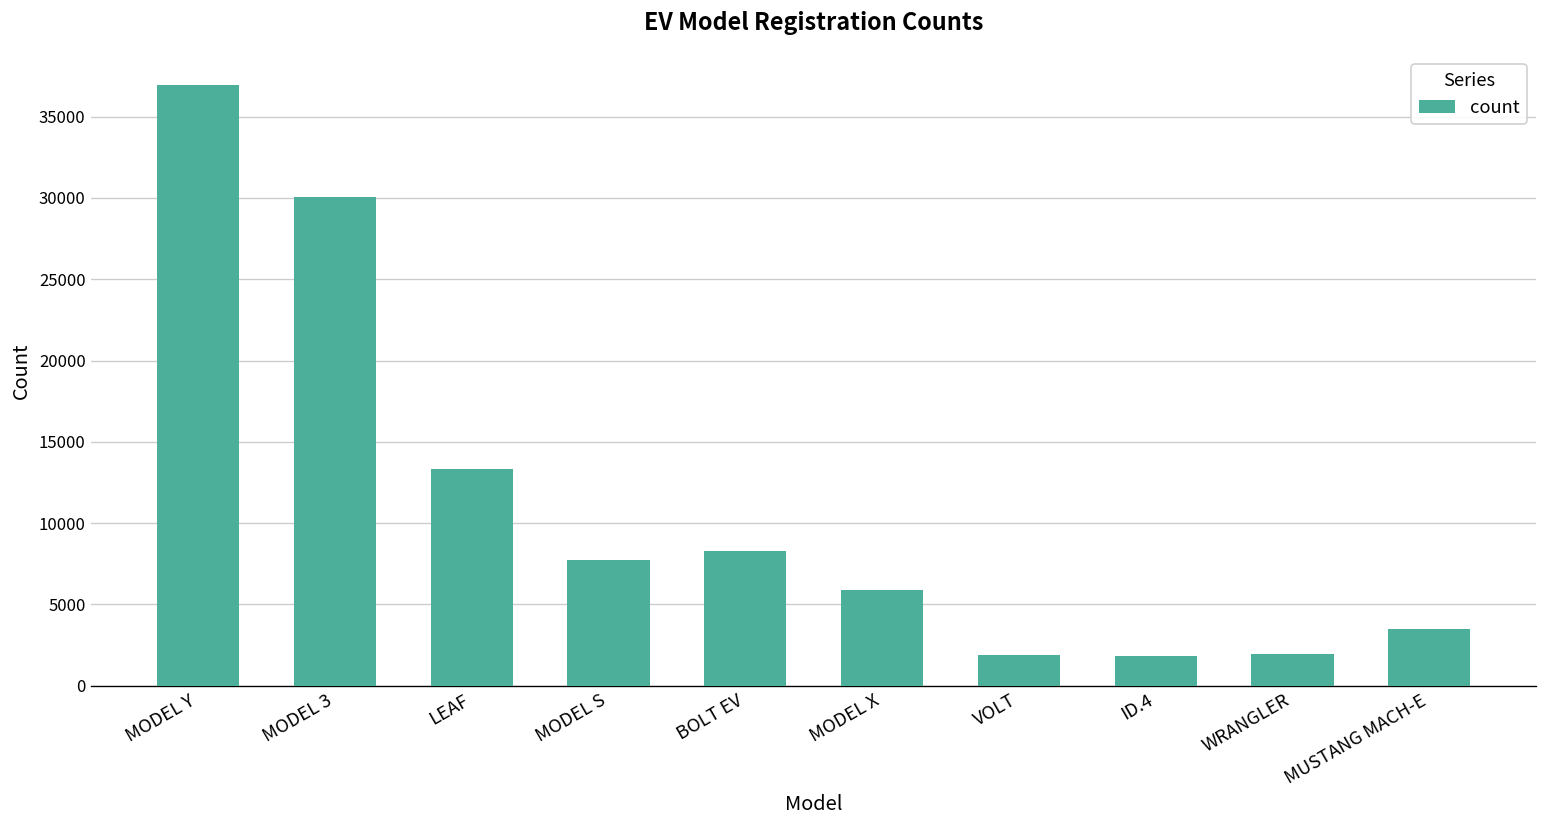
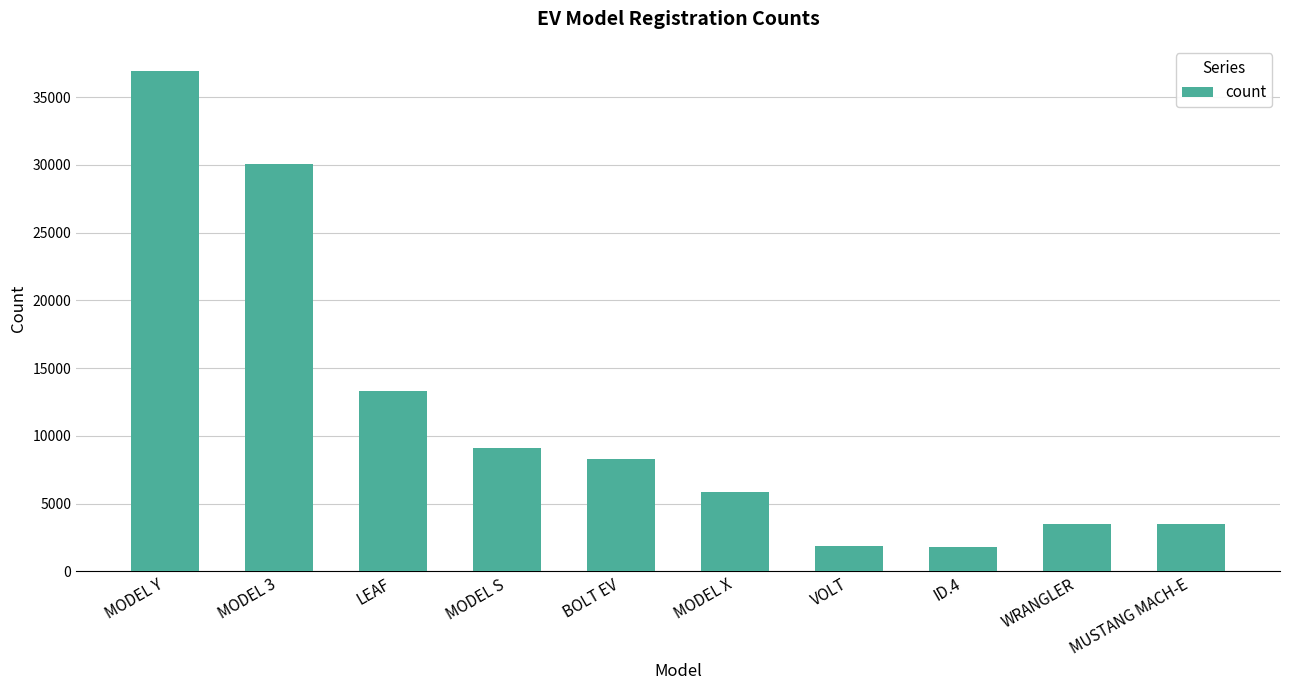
  {
    "MODEL Y": 36900,
    "MODEL 3": 30100,
    "LEAF": 13300,
-   "MODEL S": 7700,
+   "MODEL S": 9100,
    "BOLT EV": 8300,
    "MODEL X": 5900,
    "VOLT": 1900,
    "ID.4": 1800,
-   "WRANGLER": 2000,
+   "WRANGLER": 3500,
    "MUSTANG MACH-E": 3500
  }
